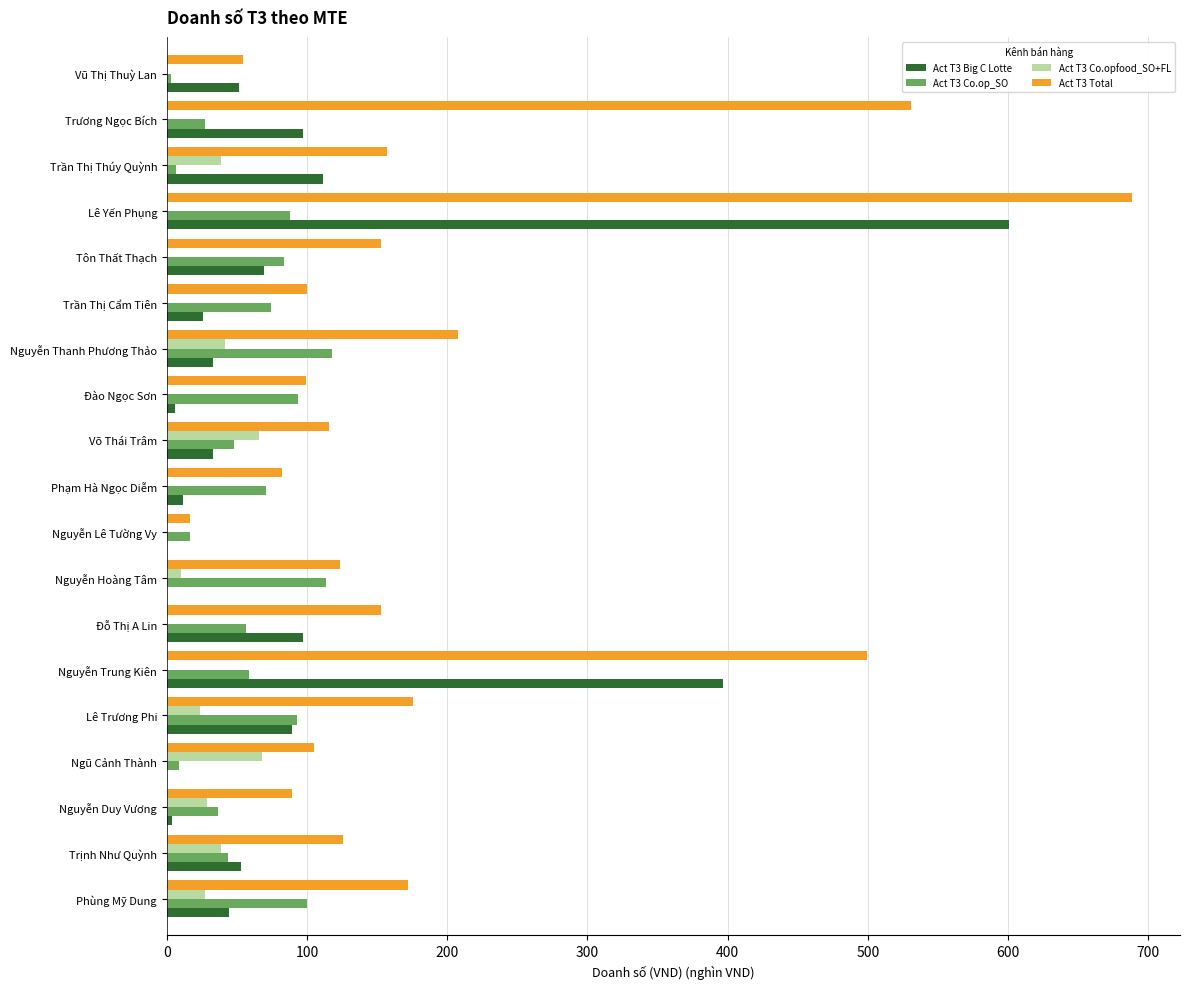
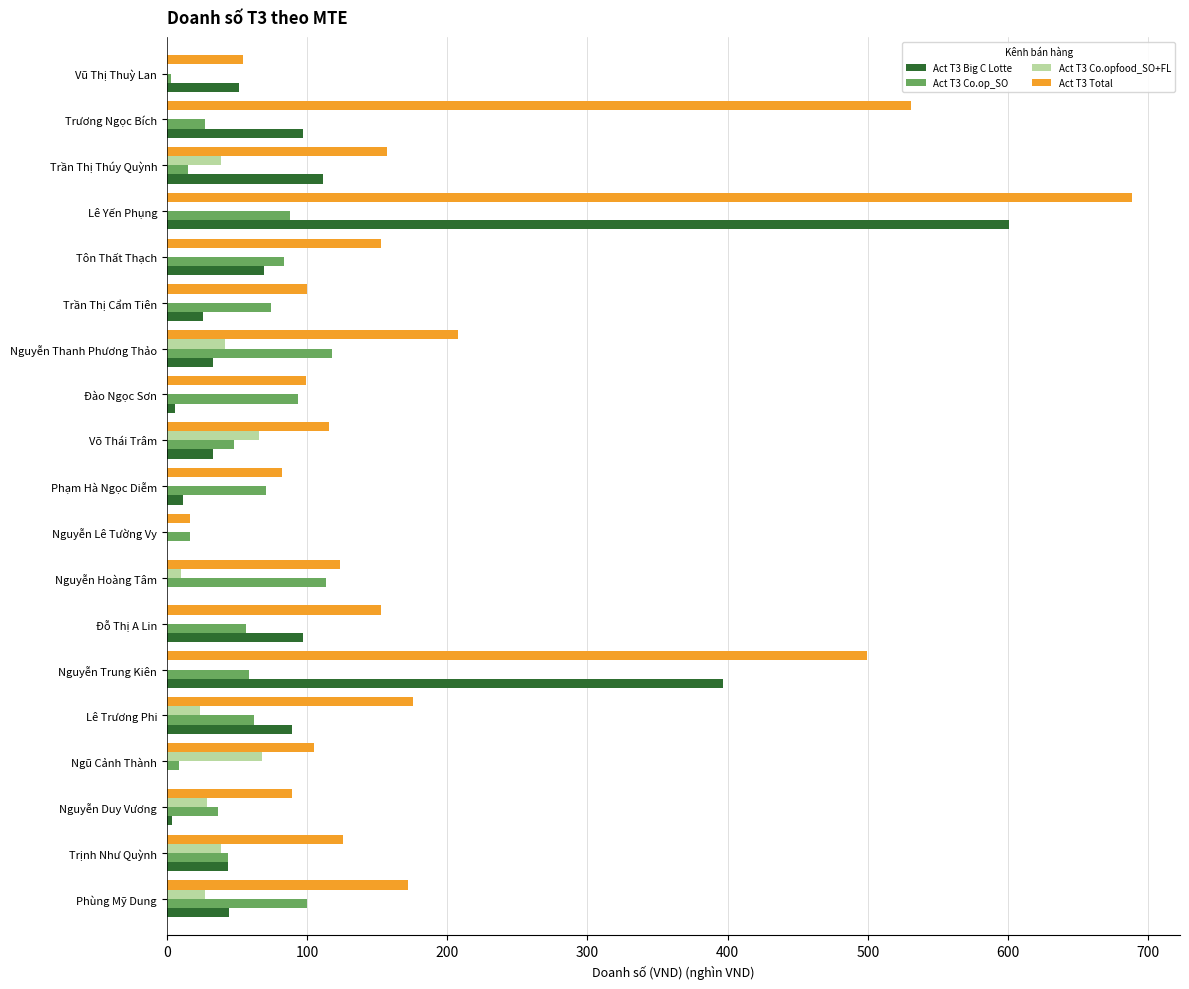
  {
    "Act T3 Big C Lotte": {
      "Vũ Thị Thuỳ Lan": 51,
      "Trương Ngọc Bích": 97,
      "Trần Thị Thúy Quỳnh": 111,
      "Lê Yến Phụng": 601,
      "Tôn Thất Thạch": 69,
      "Trần Thị Cẩm Tiên": 26,
      "Nguyễn Thanh Phương Thảo": 33,
      "Đào Ngọc Sơn": 6,
      "Võ Thái Trâm": 33,
      "Phạm Hà Ngọc Diễm": 11,
      "Nguyễn Lê Tường Vy": 0,
      "Nguyễn Hoàng Tâm": 0,
      "Đỗ Thị A Lin": 97,
      "Nguyễn Trung Kiên": 397,
      "Lê Trương Phi": 89,
      "Ngũ Cảnh Thành": 0,
      "Nguyễn Duy Vương": 4,
-     "Trịnh Như Quỳnh": 53,
+     "Trịnh Như Quỳnh": 43,
      "Phùng Mỹ Dung": 45
    },
    "Act T3 Co.op_SO": {
      "Vũ Thị Thuỳ Lan": 3,
      "Trương Ngọc Bích": 27,
-     "Trần Thị Thúy Quỳnh": 7,
+     "Trần Thị Thúy Quỳnh": 15,
      "Lê Yến Phụng": 88,
      "Tôn Thất Thạch": 83,
      "Trần Thị Cẩm Tiên": 74,
      "Nguyễn Thanh Phương Thảo": 118,
      "Đào Ngọc Sơn": 94,
      "Võ Thái Trâm": 48,
      "Phạm Hà Ngọc Diễm": 71,
      "Nguyễn Lê Tường Vy": 17,
      "Nguyễn Hoàng Tâm": 114,
      "Đỗ Thị A Lin": 56,
      "Nguyễn Trung Kiên": 59,
-     "Lê Trương Phi": 93,
+     "Lê Trương Phi": 62,
      "Ngũ Cảnh Thành": 9,
      "Nguyễn Duy Vương": 37,
      "Trịnh Như Quỳnh": 44,
      "Phùng Mỹ Dung": 100
    },
    "Act T3 Co.opfood_SO+FL": {
      "Vũ Thị Thuỳ Lan": 0,
      "Trương Ngọc Bích": 0,
      "Trần Thị Thúy Quỳnh": 39,
      "Lê Yến Phụng": 0,
      "Tôn Thất Thạch": 0,
      "Trần Thị Cẩm Tiên": 0,
      "Nguyễn Thanh Phương Thảo": 41,
      "Đào Ngọc Sơn": 0,
      "Võ Thái Trâm": 66,
      "Phạm Hà Ngọc Diễm": 0,
      "Nguyễn Lê Tường Vy": 0,
      "Nguyễn Hoàng Tâm": 10,
      "Đỗ Thị A Lin": 0,
      "Nguyễn Trung Kiên": 0,
      "Lê Trương Phi": 24,
      "Ngũ Cảnh Thành": 68,
      "Nguyễn Duy Vương": 29,
      "Trịnh Như Quỳnh": 39,
      "Phùng Mỹ Dung": 28
    },
    "Act T3 Total": {
      "Vũ Thị Thuỳ Lan": 54,
      "Trương Ngọc Bích": 530,
      "Trần Thị Thúy Quỳnh": 157,
      "Lê Yến Phụng": 688,
      "Tôn Thất Thạch": 153,
      "Trần Thị Cẩm Tiên": 100,
      "Nguyễn Thanh Phương Thảo": 207,
      "Đào Ngọc Sơn": 100,
      "Võ Thái Trâm": 116,
      "Phạm Hà Ngọc Diễm": 82,
      "Nguyễn Lê Tường Vy": 17,
      "Nguyễn Hoàng Tâm": 124,
      "Đỗ Thị A Lin": 153,
      "Nguyễn Trung Kiên": 499,
      "Lê Trương Phi": 176,
      "Ngũ Cảnh Thành": 105,
      "Nguyễn Duy Vương": 89,
      "Trịnh Như Quỳnh": 126,
      "Phùng Mỹ Dung": 172
    }
  }
